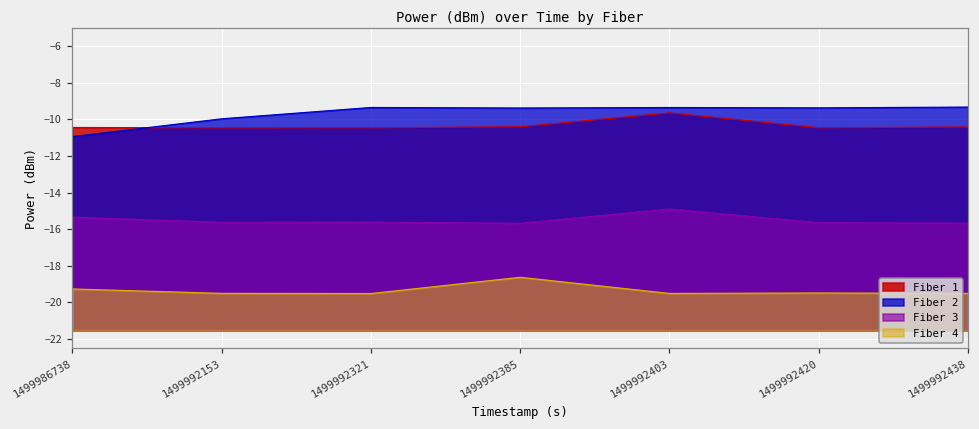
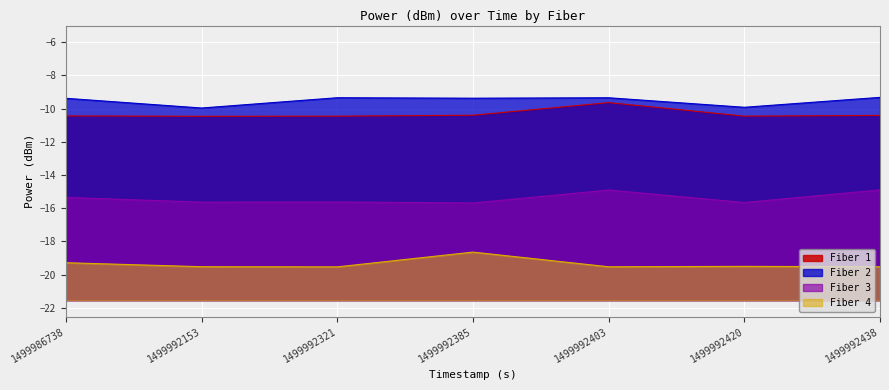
  {
    "Fiber 1": {
      "1499986738": -10.4,
      "1499992153": -10.5,
      "1499992321": -10.5,
      "1499992385": -10.4,
      "1499992403": -9.6,
      "1499992420": -10.5,
      "1499992438": -10.4
    },
    "Fiber 2": {
-     "1499986738": -10.9,
+     "1499986738": -9.4,
      "1499992153": -10.0,
      "1499992321": -9.3,
      "1499992385": -9.4,
      "1499992403": -9.3,
-     "1499992420": -9.4,
+     "1499992420": -9.9,
      "1499992438": -9.3
    },
    "Fiber 3": {
      "1499986738": -15.4,
      "1499992153": -15.6,
      "1499992321": -15.6,
      "1499992385": -15.7,
      "1499992403": -14.9,
      "1499992420": -15.7,
-     "1499992438": -15.7
+     "1499992438": -14.9
    },
    "Fiber 4": {
      "1499986738": -19.3,
      "1499992153": -19.5,
      "1499992321": -19.5,
      "1499992385": -18.6,
      "1499992403": -19.5,
      "1499992420": -19.5,
      "1499992438": -19.5
    }
  }
